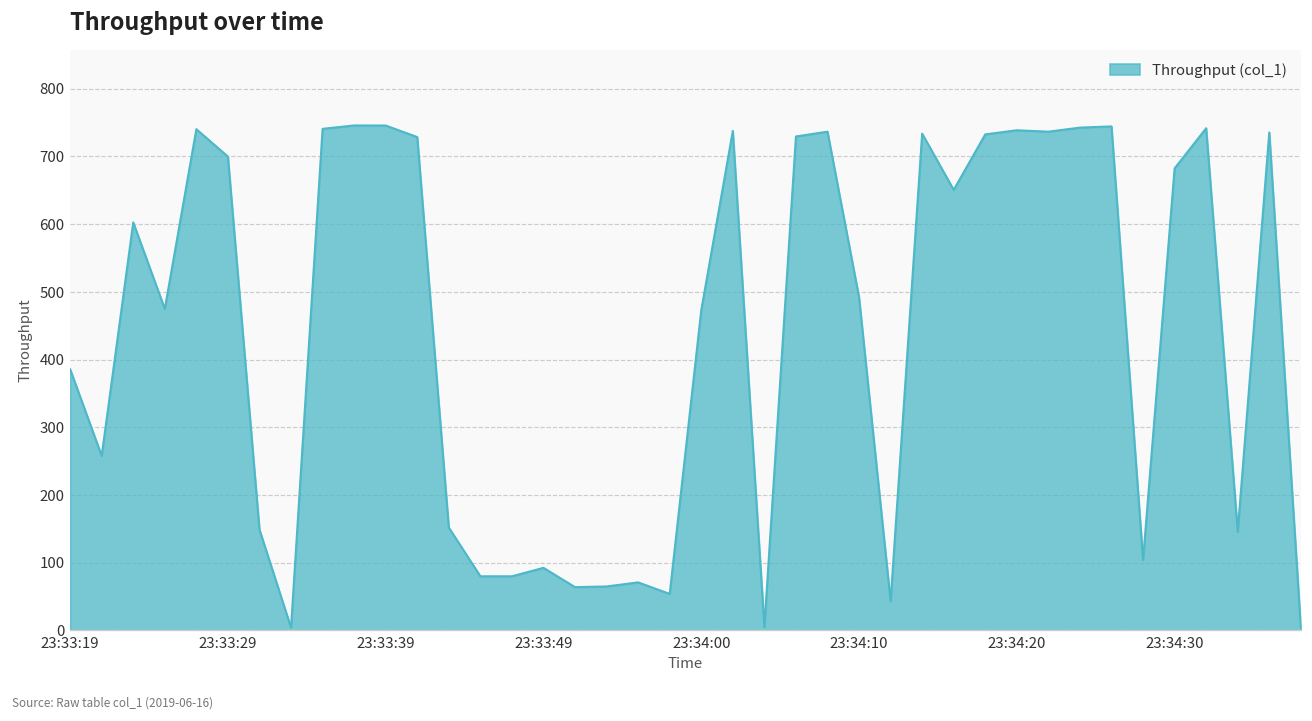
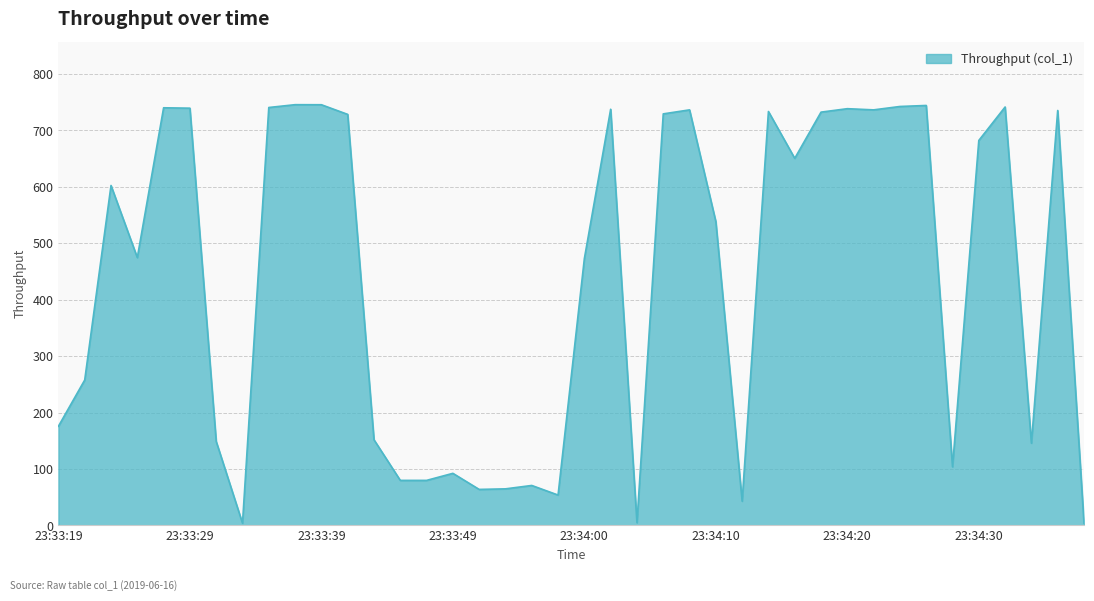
  {
-   "23:33:19": 390,
-   "23:33:29": 700,
+   "23:33:19": 180,
+   "23:33:29": 740,
    "23:33:39": 750,
    "23:33:49": 90,
    "23:34:00": 470,
-   "23:34:10": 490,
+   "23:34:10": 540,
    "23:34:20": 740,
    "23:34:30": 680
  }
